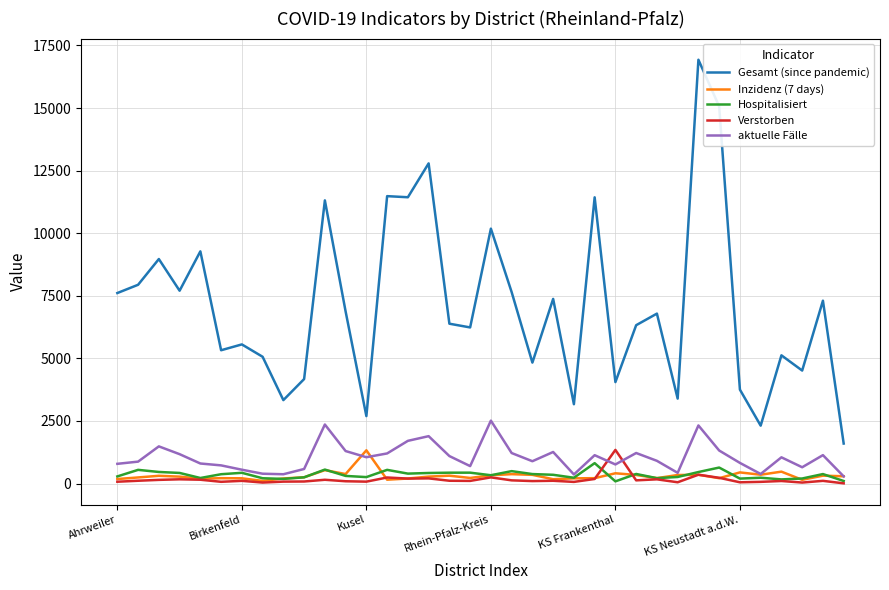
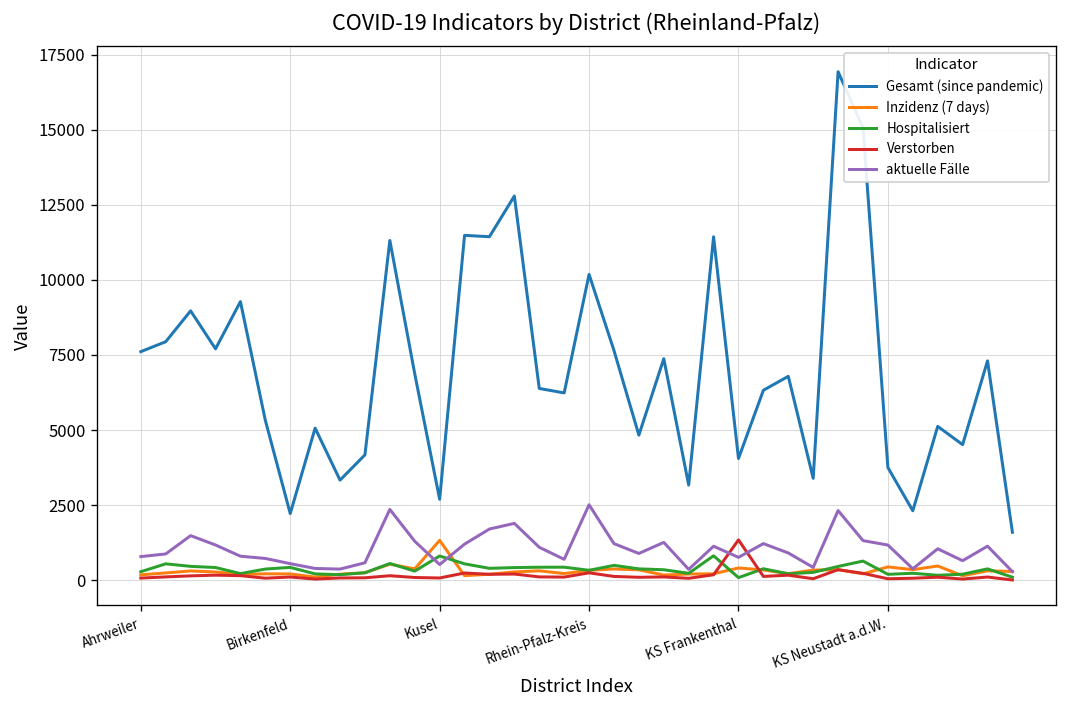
  {
    "Gesamt (since pandemic)": {
      "Ahrweiler": 7600,
-     "Birkenfeld": 5600,
+     "Birkenfeld": 2200,
      "Kusel": 2700,
      "Rhein-Pfalz-Kreis": 10200,
      "KS Frankenthal": 4100,
      "KS Neustadt a.d.W.": 3800
    },
    "Inzidenz (7 days)": {
      "Ahrweiler": 200,
      "Birkenfeld": 200,
      "Kusel": 1300,
      "KS Frankenthal": 400,
      "KS Neustadt a.d.W.": 400
    },
    "Hospitalisiert": {
      "Ahrweiler": 300,
      "Birkenfeld": 400,
-     "Kusel": 300,
+     "Kusel": 800,
      "KS Frankenthal": 100,
      "KS Neustadt a.d.W.": 200
    },
    "Verstorben": {
      "Ahrweiler": 100,
      "Birkenfeld": 100,
      "Kusel": 100,
      "KS Frankenthal": 1300,
      "KS Neustadt a.d.W.": 100
    },
    "aktuelle Fälle": {
      "Ahrweiler": 800,
      "Birkenfeld": 600,
-     "Kusel": 1100,
+     "Kusel": 500,
      "Rhein-Pfalz-Kreis": 2500,
      "KS Frankenthal": 800,
-     "KS Neustadt a.d.W.": 800
+     "KS Neustadt a.d.W.": 1200
    }
  }
